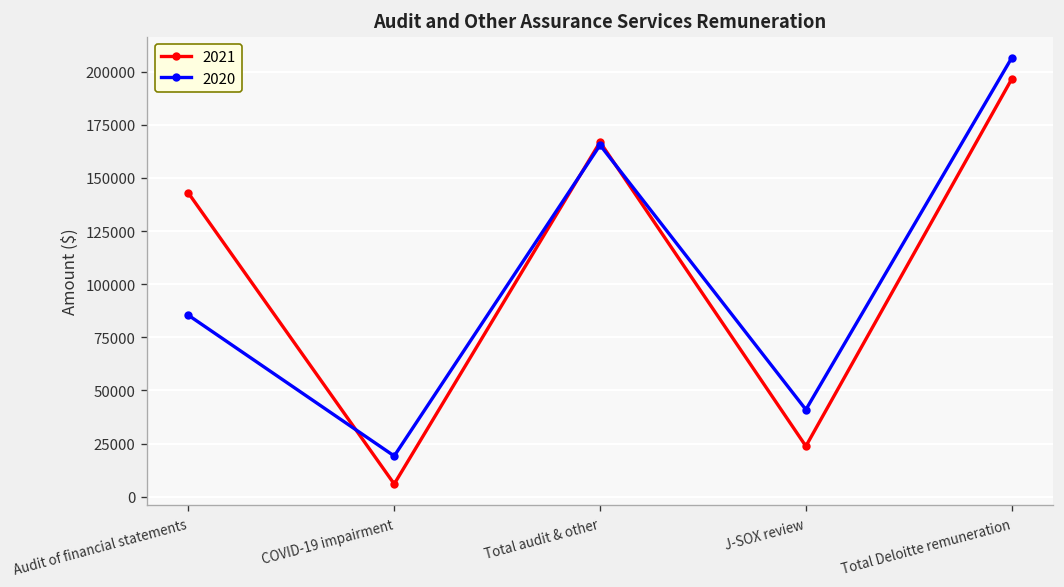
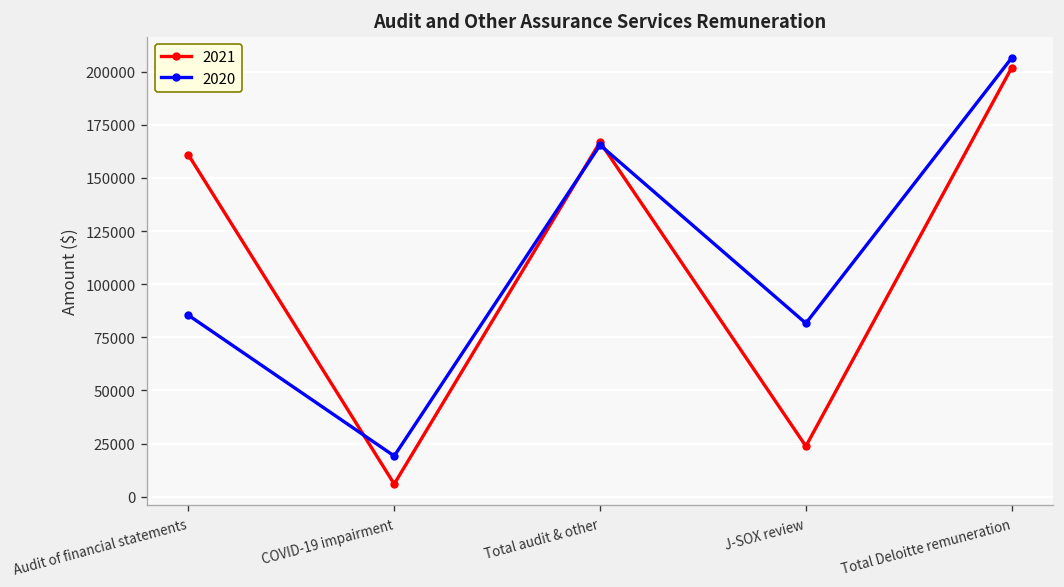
  {
    "2021": {
-     "Audit of financial statements": 143000,
+     "Audit of financial statements": 161000,
      "COVID-19 impairment": 6000,
      "J-SOX review": 24000,
-     "Total Deloitte remuneration": 197000
+     "Total Deloitte remuneration": 202000
    },
    "2020": {
      "Audit of financial statements": 85000,
      "COVID-19 impairment": 19000,
-     "J-SOX review": 41000,
+     "J-SOX review": 82000,
      "Total Deloitte remuneration": 207000
    }
  }
